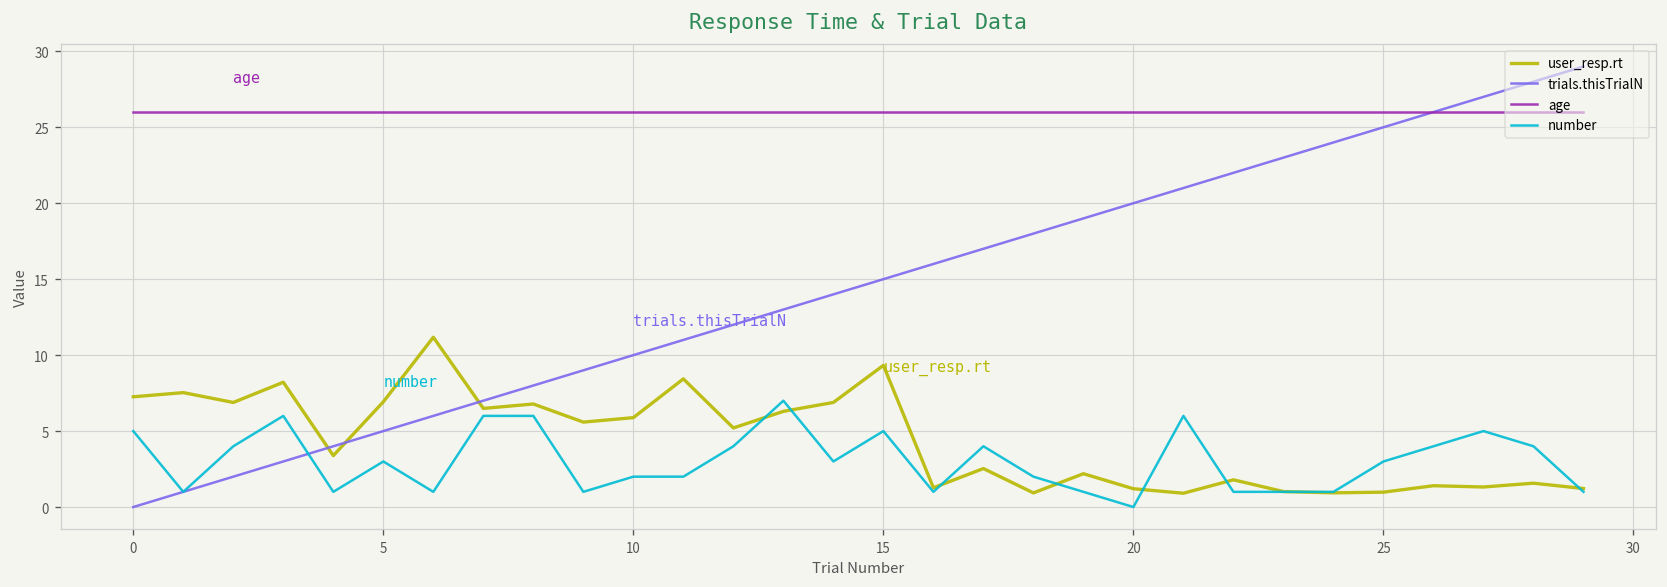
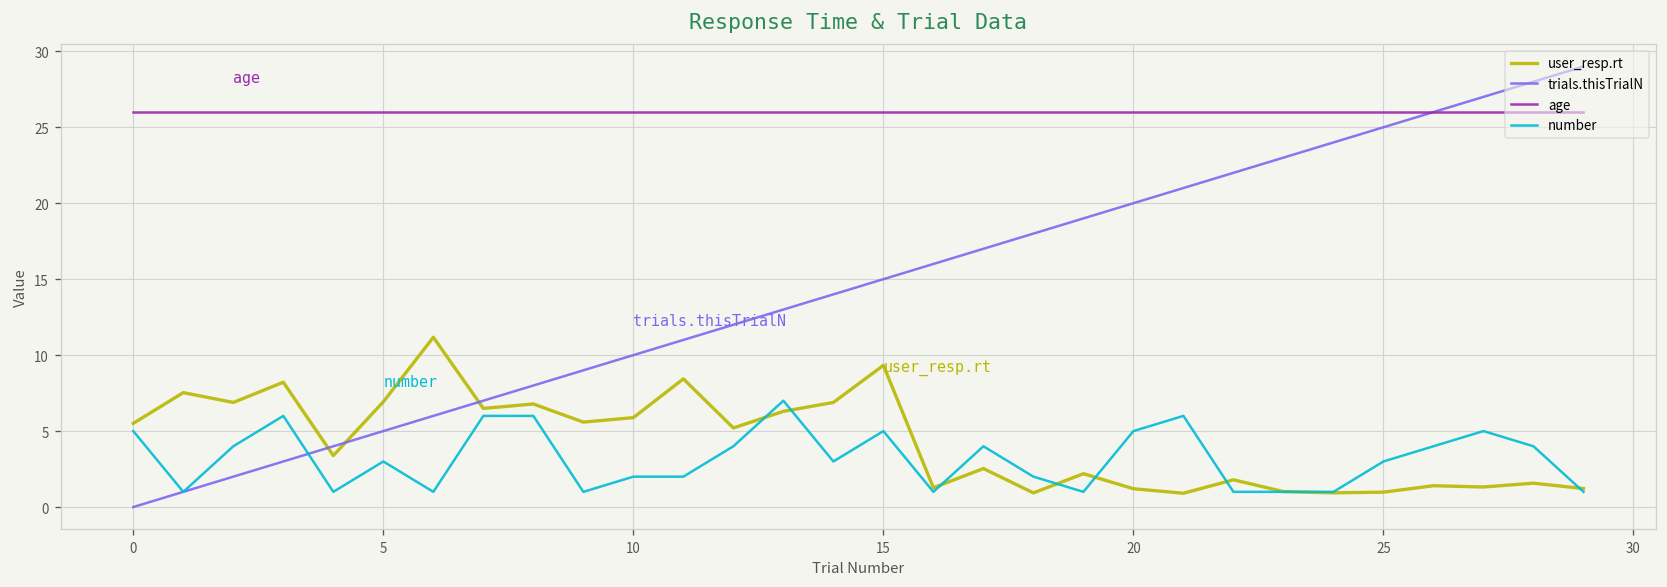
  {
    "user_resp.rt": {
-     "0": 7.3,
+     "0": 5.5,
      "5": 6.9,
      "10": 5.9,
      "15": 9.3,
      "20": 1.2,
      "25": 1.0
    },
    "trials.thisTrialN": {
      "0": 0.0,
      "5": 5.0,
      "10": 10.0,
      "15": 15.0,
      "20": 20.0,
      "25": 25.0
    },
    "age": {
      "0": 26.0,
      "5": 26.0,
      "10": 26.0,
      "15": 26.0,
      "20": 26.0,
      "25": 26.0
    },
    "number": {
      "0": 5,
      "5": 3,
      "10": 2,
      "15": 5,
-     "20": 0,
+     "20": 5,
      "25": 3
    }
  }
